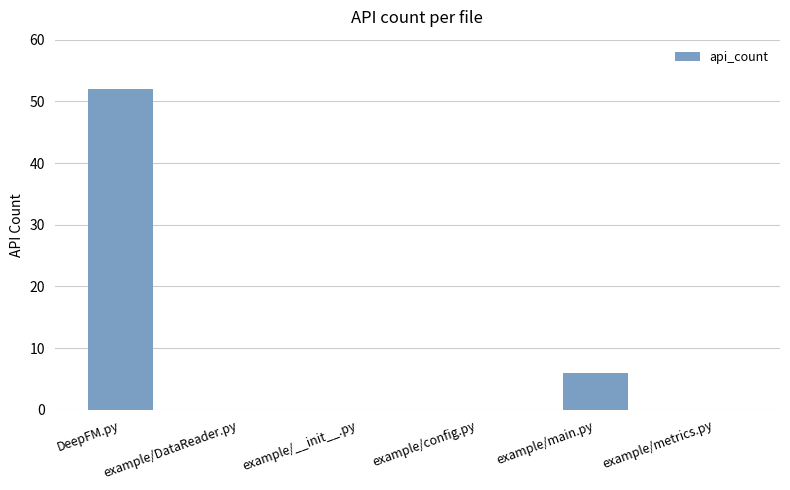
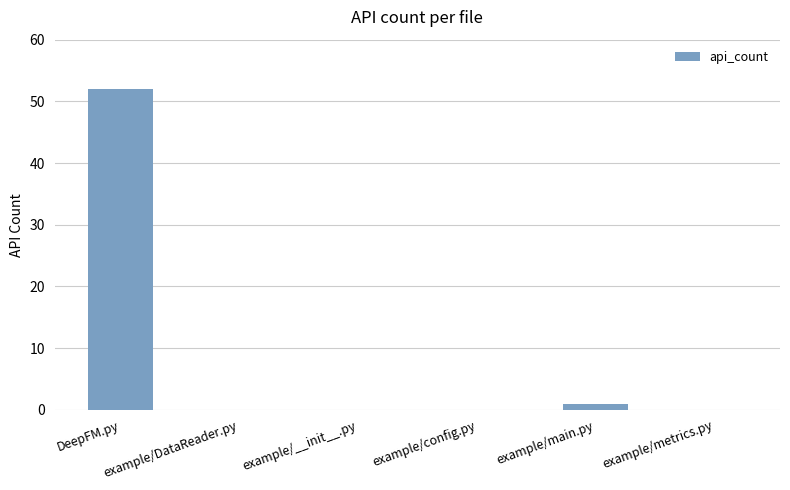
  {
    "DeepFM.py": 52,
    "example/DataReader.py": 0,
    "example/__init__.py": 0,
    "example/config.py": 0,
-   "example/main.py": 6,
+   "example/main.py": 1,
    "example/metrics.py": 0
  }
